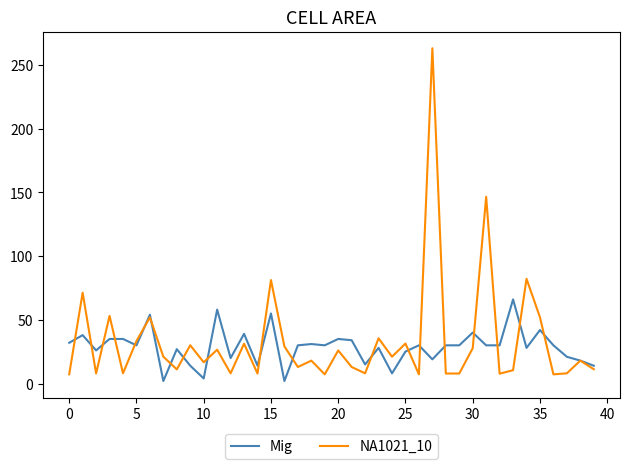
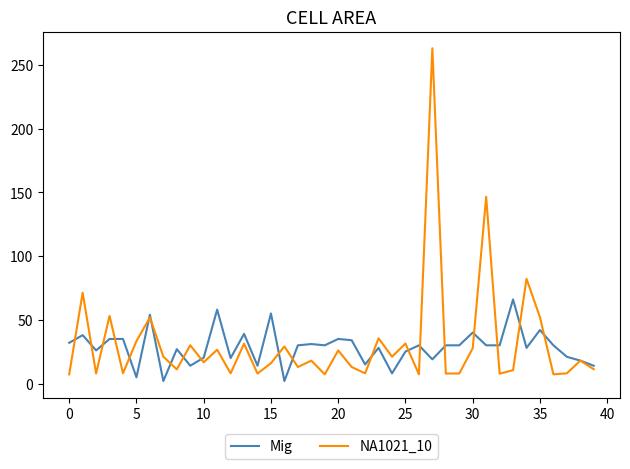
  {
    "Mig": {
      "0": 32,
-     "5": 30,
-     "10": 4,
+     "5": 5,
+     "10": 20,
      "15": 55,
      "20": 35,
      "25": 25,
      "30": 40,
      "35": 42
    },
    "NA1021_10": {
      "0": 7,
      "5": 33,
      "10": 17,
-     "15": 81,
+     "15": 16,
      "20": 26,
      "25": 31,
      "30": 28,
      "35": 52
    }
  }
